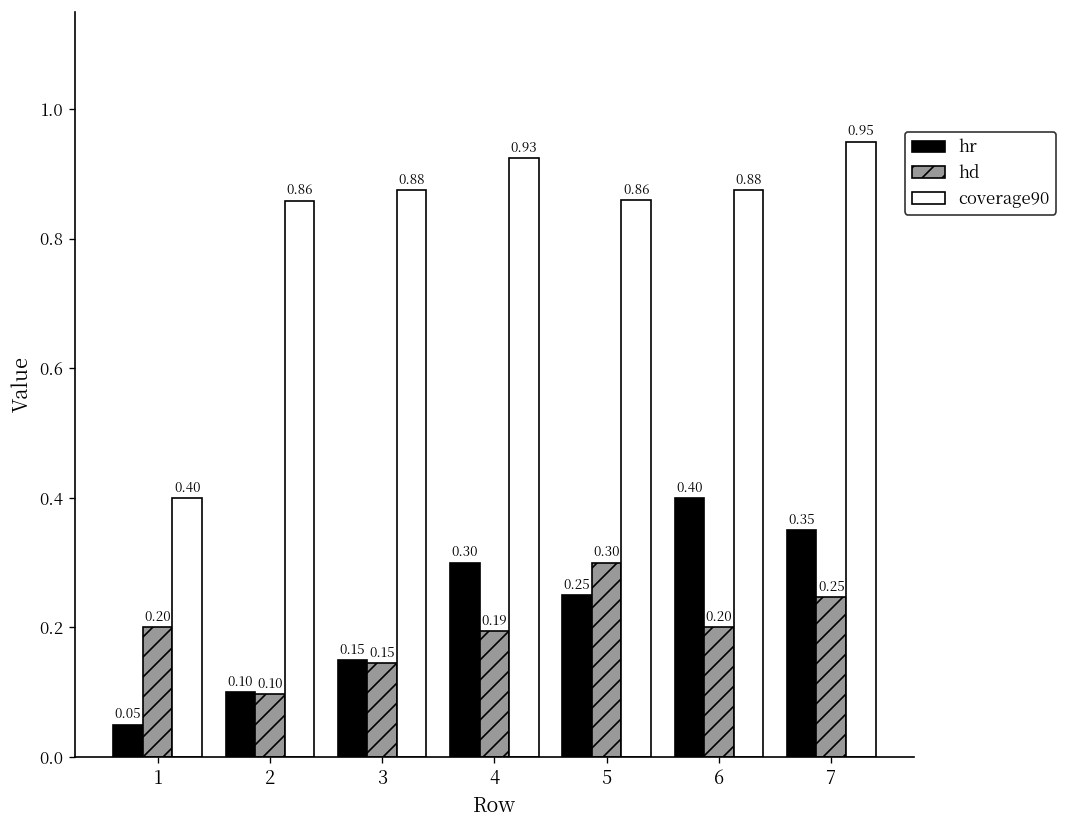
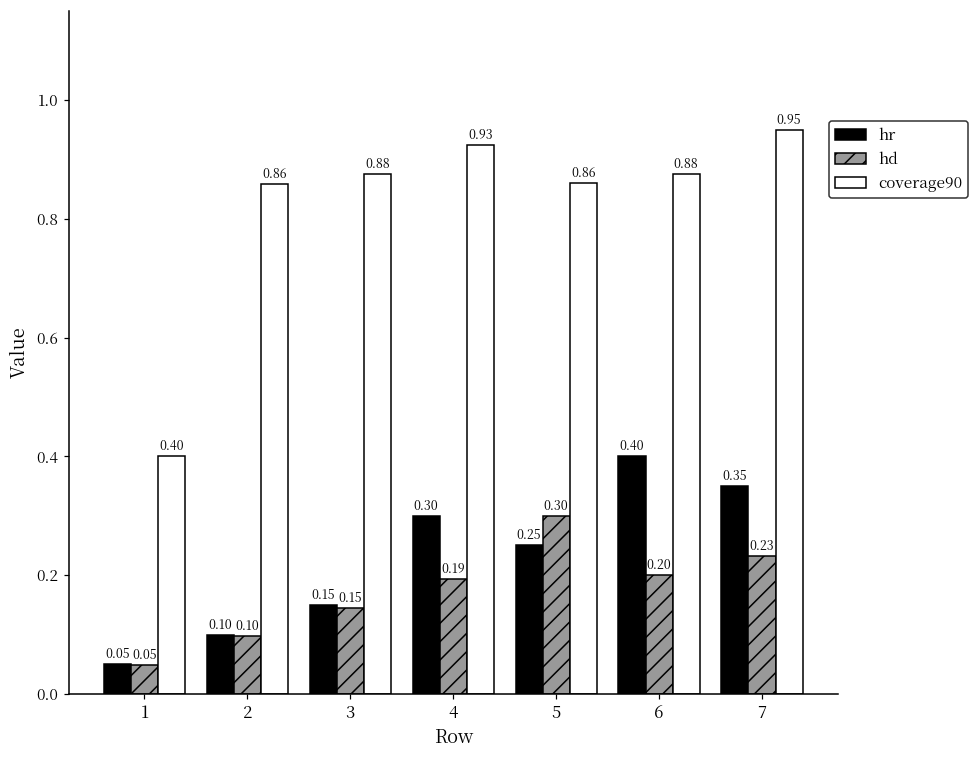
  {
    "hr": {
      "1": 0.05,
      "2": 0.10,
      "3": 0.15,
      "4": 0.30,
      "5": 0.25,
      "6": 0.40,
      "7": 0.35
    },
    "hd": {
-     "1": 0.20,
+     "1": 0.05,
      "2": 0.10,
      "3": 0.15,
      "4": 0.19,
      "5": 0.30,
      "6": 0.20,
-     "7": 0.25
+     "7": 0.23
    },
    "coverage90": {
      "1": 0.40,
      "2": 0.86,
      "3": 0.88,
      "4": 0.93,
      "5": 0.86,
      "6": 0.88,
      "7": 0.95
    }
  }
